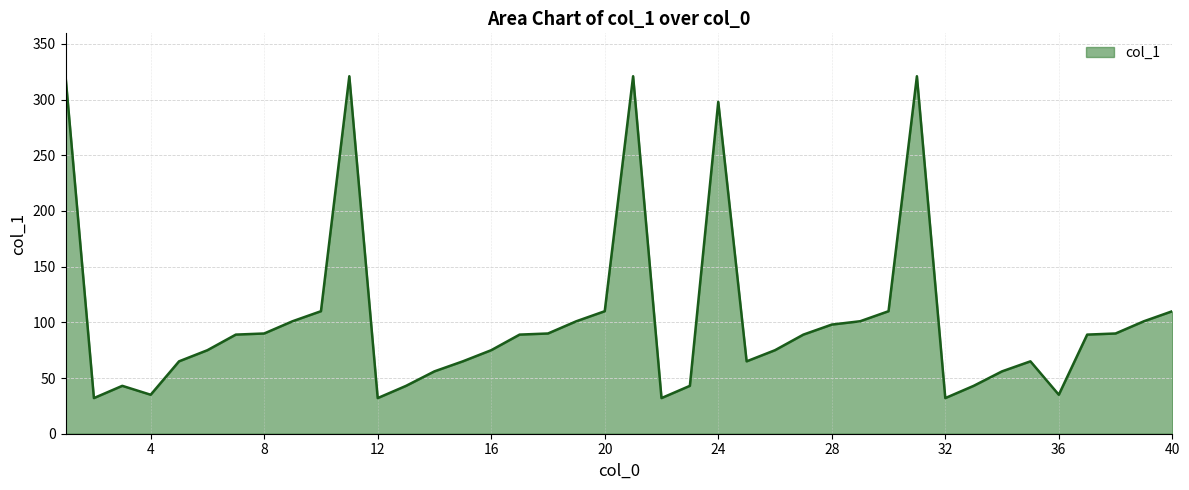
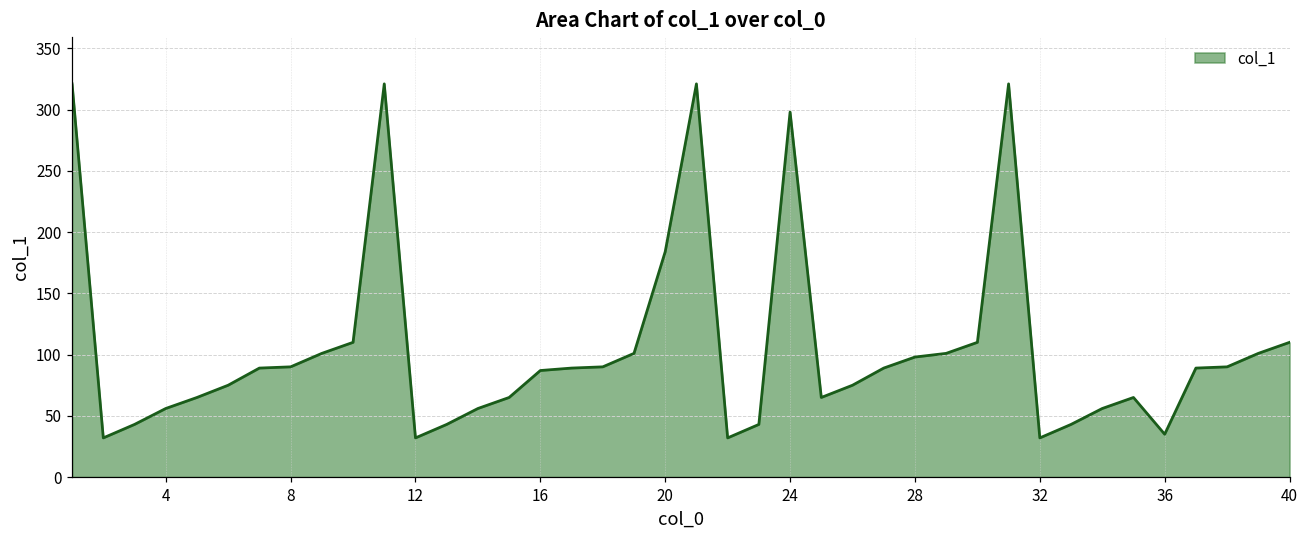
  {
-   "4": 35,
+   "4": 56,
    "8": 90,
    "12": 32,
-   "16": 75,
-   "20": 110,
+   "16": 87,
+   "20": 184,
    "24": 298,
    "28": 98,
    "32": 32,
    "36": 35,
    "40": 110
  }
